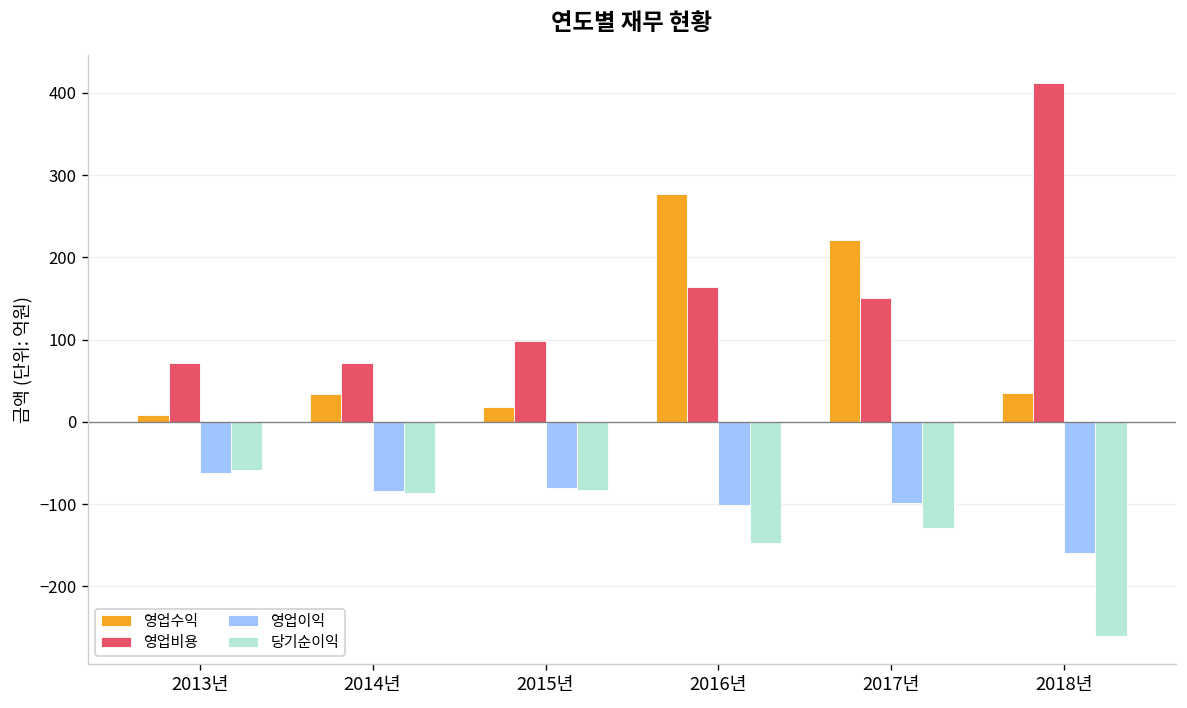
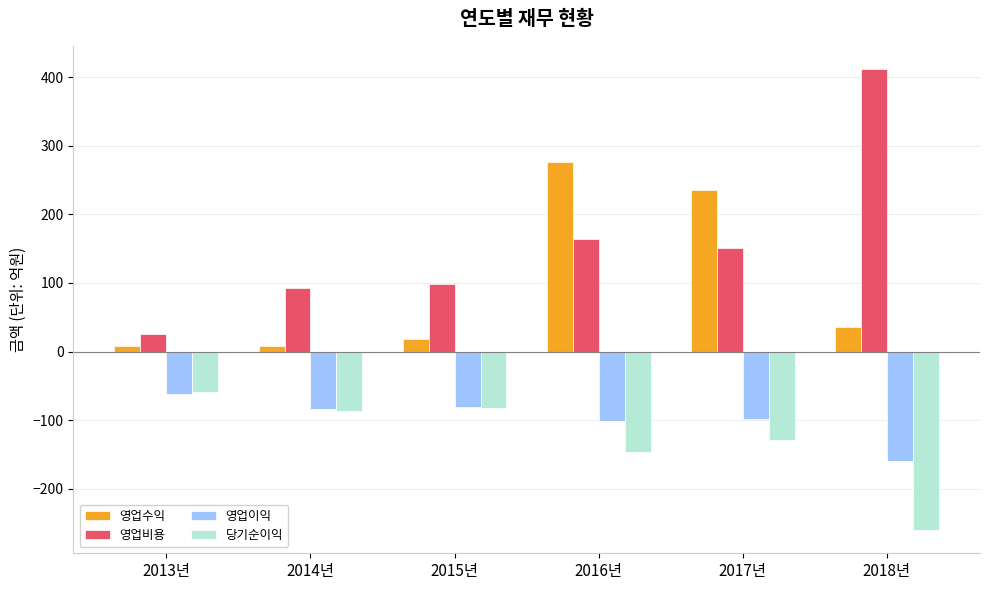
  {
    "영업수익": {
      "2013년": 10,
-     "2014년": 30,
+     "2014년": 10,
      "2015년": 20,
      "2016년": 280,
-     "2017년": 220,
+     "2017년": 240,
      "2018년": 40
    },
    "영업비용": {
-     "2013년": 70,
-     "2014년": 70,
+     "2013년": 20,
+     "2014년": 90,
      "2015년": 100,
      "2016년": 160,
      "2017년": 150,
      "2018년": 410
    }
  }
